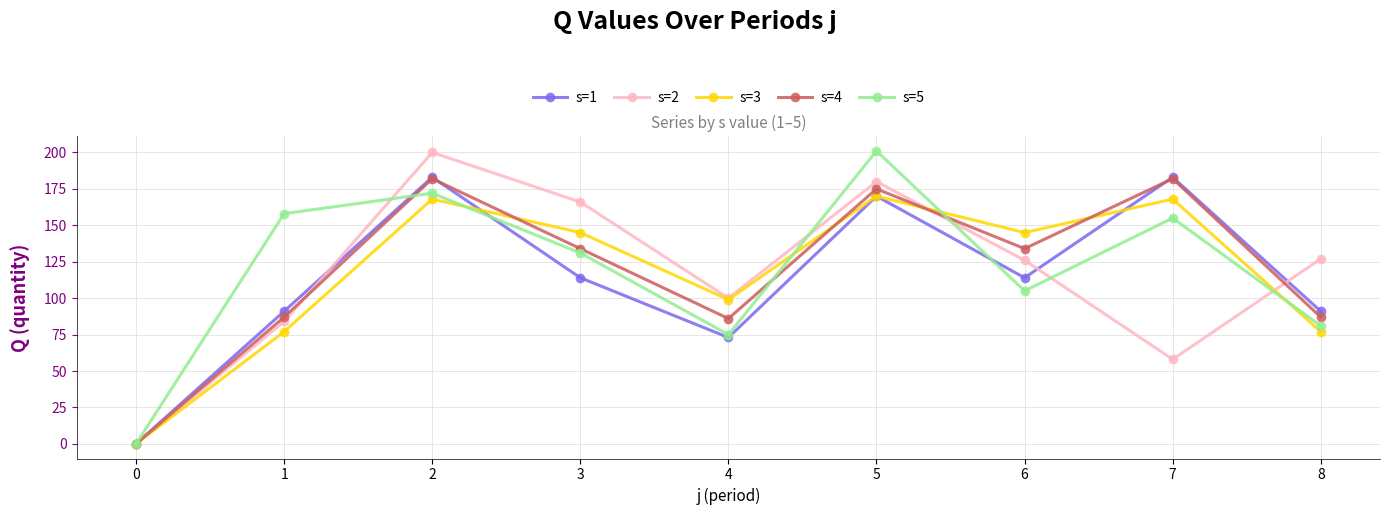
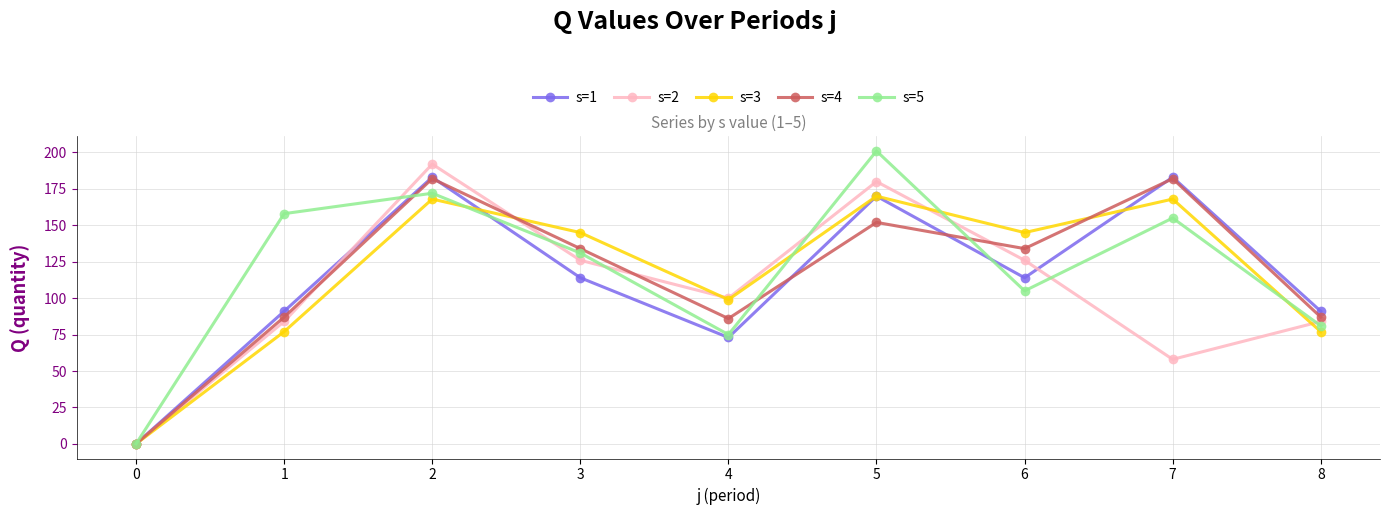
  {
    "s=1": {
      "1": 91,
      "3": 114,
      "4": 73,
      "6": 114,
      "8": 91
    },
    "s=2": {
      "1": 84,
-     "2": 200,
-     "3": 166,
+     "2": 192,
+     "3": 126,
      "5": 180,
      "6": 126,
      "7": 58,
-     "8": 127
+     "8": 84
    },
    "s=3": {
      "1": 77,
      "2": 168,
      "3": 145,
      "6": 145,
      "7": 168,
      "8": 77
    },
    "s=4": {
      "1": 87,
      "3": 134,
      "4": 86,
-     "5": 175,
+     "5": 152,
      "6": 134,
      "8": 87
    },
    "s=5": {
      "1": 158,
      "2": 172,
      "3": 131,
      "4": 75,
      "5": 201,
      "6": 105,
      "7": 155,
      "8": 81
    }
  }
